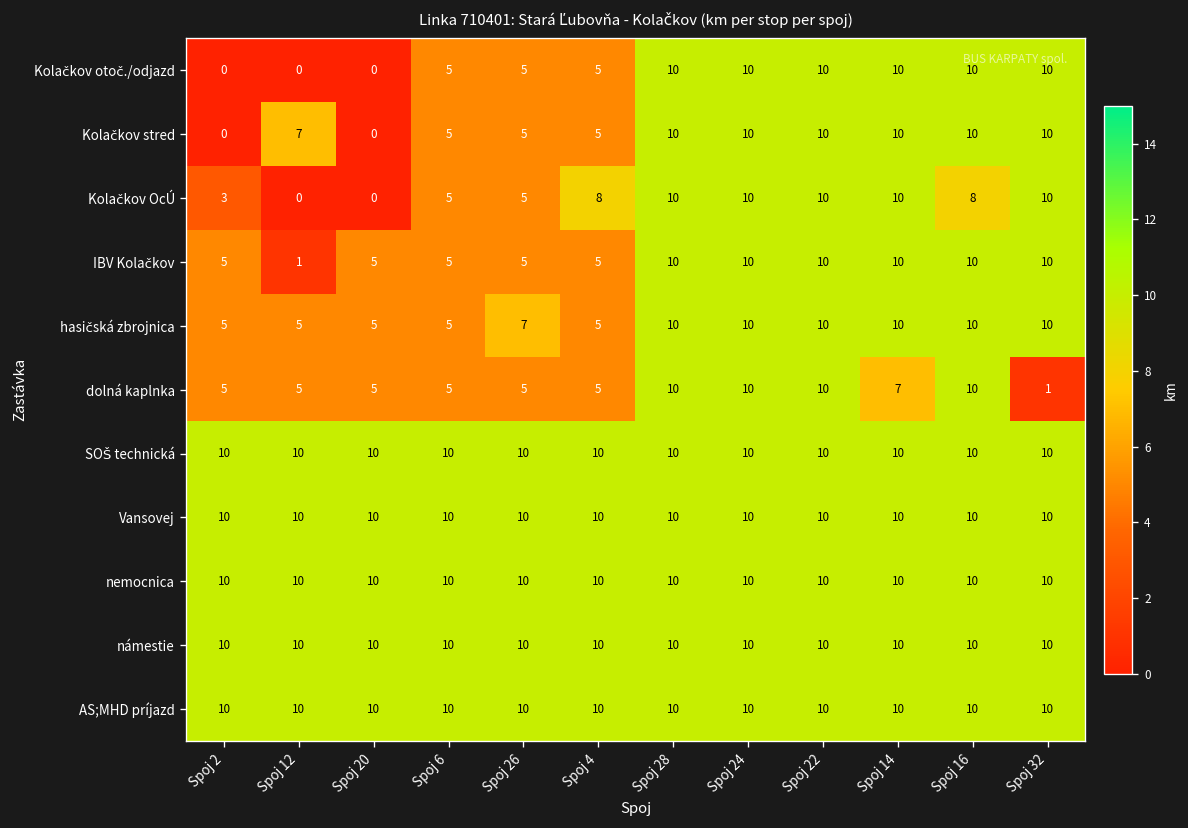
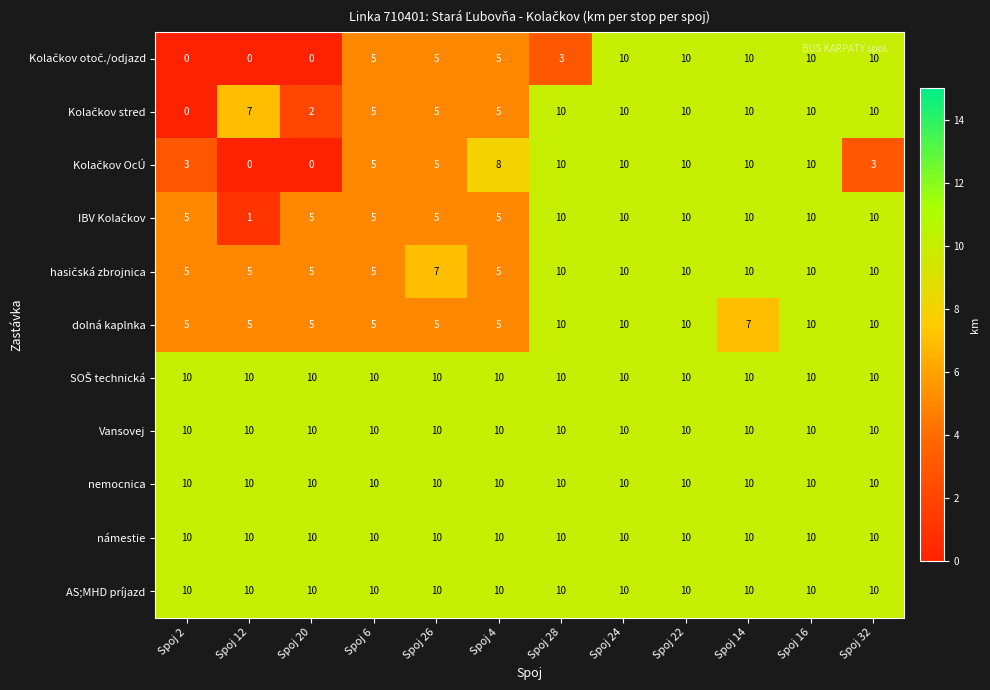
  {
    "Kolačkov otoč./odjazd": {
      "Spoj 2": 0,
      "Spoj 12": 0,
      "Spoj 20": 0,
      "Spoj 6": 5,
      "Spoj 26": 5,
      "Spoj 4": 5,
-     "Spoj 28": 10,
+     "Spoj 28": 3,
      "Spoj 24": 10,
      "Spoj 22": 10,
      "Spoj 14": 10,
      "Spoj 16": 10
    },
    "Kolačkov stred": {
      "Spoj 2": 0,
      "Spoj 12": 7,
-     "Spoj 20": 0,
+     "Spoj 20": 2,
      "Spoj 6": 5,
      "Spoj 26": 5,
      "Spoj 4": 5,
      "Spoj 28": 10,
      "Spoj 24": 10,
      "Spoj 22": 10,
      "Spoj 14": 10,
      "Spoj 16": 10,
      "Spoj 32": 10
    },
    "Kolačkov OcÚ": {
      "Spoj 2": 3,
      "Spoj 12": 0,
      "Spoj 20": 0,
      "Spoj 6": 5,
      "Spoj 26": 5,
      "Spoj 4": 8,
      "Spoj 28": 10,
      "Spoj 24": 10,
      "Spoj 22": 10,
      "Spoj 14": 10,
-     "Spoj 16": 8,
-     "Spoj 32": 10
+     "Spoj 16": 10,
+     "Spoj 32": 3
    },
    "IBV Kolačkov": {
      "Spoj 2": 5,
      "Spoj 12": 1,
      "Spoj 20": 5,
      "Spoj 6": 5,
      "Spoj 26": 5,
      "Spoj 4": 5,
      "Spoj 28": 10,
      "Spoj 24": 10,
      "Spoj 22": 10,
      "Spoj 14": 10,
      "Spoj 16": 10,
      "Spoj 32": 10
    },
    "hasičská zbrojnica": {
      "Spoj 2": 5,
      "Spoj 12": 5,
      "Spoj 20": 5,
      "Spoj 6": 5,
      "Spoj 26": 7,
      "Spoj 4": 5,
      "Spoj 28": 10,
      "Spoj 24": 10,
      "Spoj 22": 10,
      "Spoj 14": 10,
      "Spoj 16": 10,
      "Spoj 32": 10
    },
    "dolná kaplnka": {
      "Spoj 2": 5,
      "Spoj 12": 5,
      "Spoj 20": 5,
      "Spoj 6": 5,
      "Spoj 26": 5,
      "Spoj 4": 5,
      "Spoj 28": 10,
      "Spoj 24": 10,
      "Spoj 22": 10,
      "Spoj 14": 7,
      "Spoj 16": 10,
-     "Spoj 32": 1
+     "Spoj 32": 10
    },
    "SOŠ technická": {
      "Spoj 2": 10,
      "Spoj 12": 10,
      "Spoj 20": 10,
      "Spoj 6": 10,
      "Spoj 26": 10,
      "Spoj 4": 10,
      "Spoj 28": 10,
      "Spoj 24": 10,
      "Spoj 22": 10,
      "Spoj 14": 10,
      "Spoj 16": 10,
      "Spoj 32": 10
    },
    "Vansovej": {
      "Spoj 2": 10,
      "Spoj 12": 10,
      "Spoj 20": 10,
      "Spoj 6": 10,
      "Spoj 26": 10,
      "Spoj 4": 10,
      "Spoj 28": 10,
      "Spoj 24": 10,
      "Spoj 22": 10,
      "Spoj 14": 10,
      "Spoj 16": 10,
      "Spoj 32": 10
    },
    "nemocnica": {
      "Spoj 2": 10,
      "Spoj 12": 10,
      "Spoj 20": 10,
      "Spoj 6": 10,
      "Spoj 26": 10,
      "Spoj 4": 10,
      "Spoj 28": 10,
      "Spoj 24": 10,
      "Spoj 22": 10,
      "Spoj 14": 10,
      "Spoj 16": 10,
      "Spoj 32": 10
    },
    "námestie": {
      "Spoj 2": 10,
      "Spoj 12": 10,
      "Spoj 20": 10,
      "Spoj 6": 10,
      "Spoj 26": 10,
      "Spoj 4": 10,
      "Spoj 28": 10,
      "Spoj 24": 10,
      "Spoj 22": 10,
      "Spoj 14": 10,
      "Spoj 16": 10,
      "Spoj 32": 10
    },
    "AS;MHD príjazd": {
      "Spoj 2": 10,
      "Spoj 12": 10,
      "Spoj 20": 10,
      "Spoj 6": 10,
      "Spoj 26": 10,
      "Spoj 4": 10,
      "Spoj 28": 10,
      "Spoj 24": 10,
      "Spoj 22": 10,
      "Spoj 14": 10,
      "Spoj 16": 10,
      "Spoj 32": 10
    }
  }
